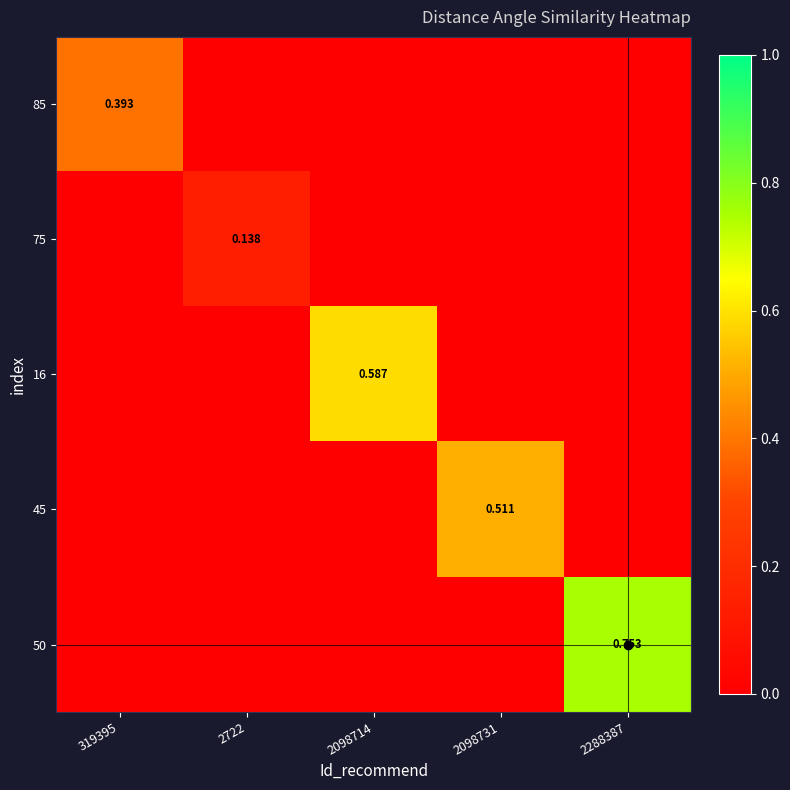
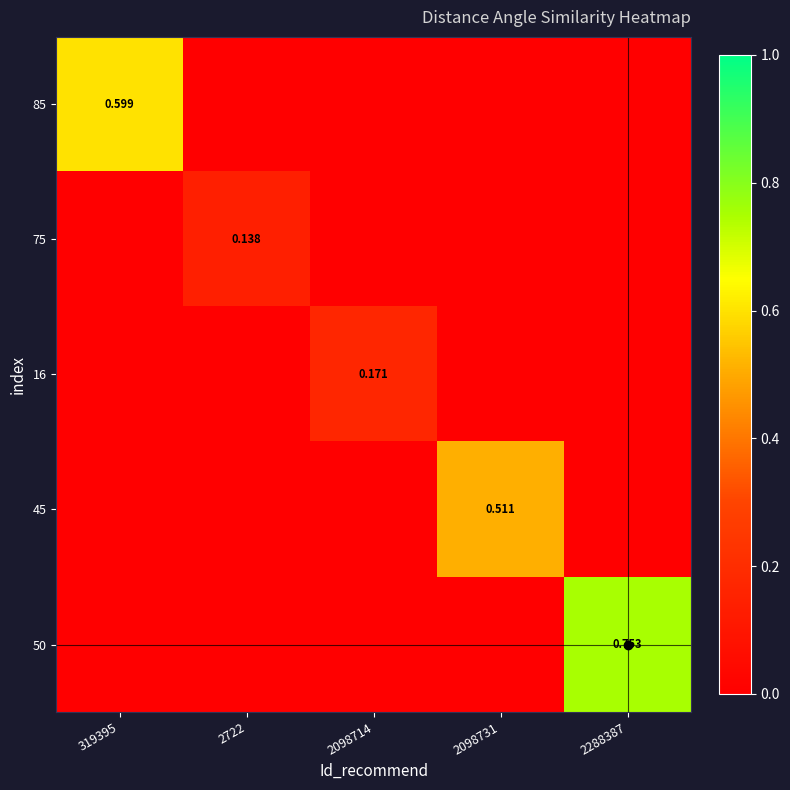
  {
    "85": {
-     "319395": 0.393
+     "319395": 0.599
    },
    "75": {
      "2722": 0.138
    },
    "16": {
-     "2098714": 0.587
+     "2098714": 0.171
    },
    "45": {
      "2098731": 0.511
    }
  }
